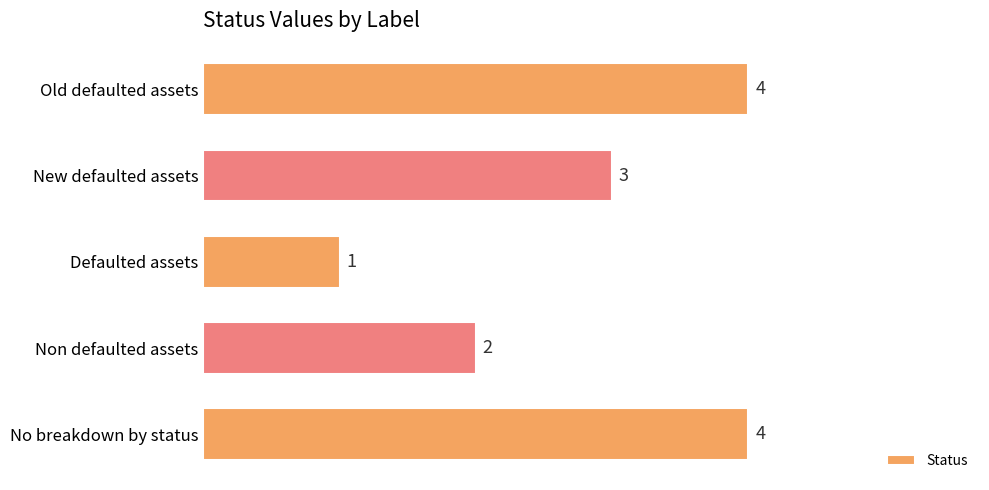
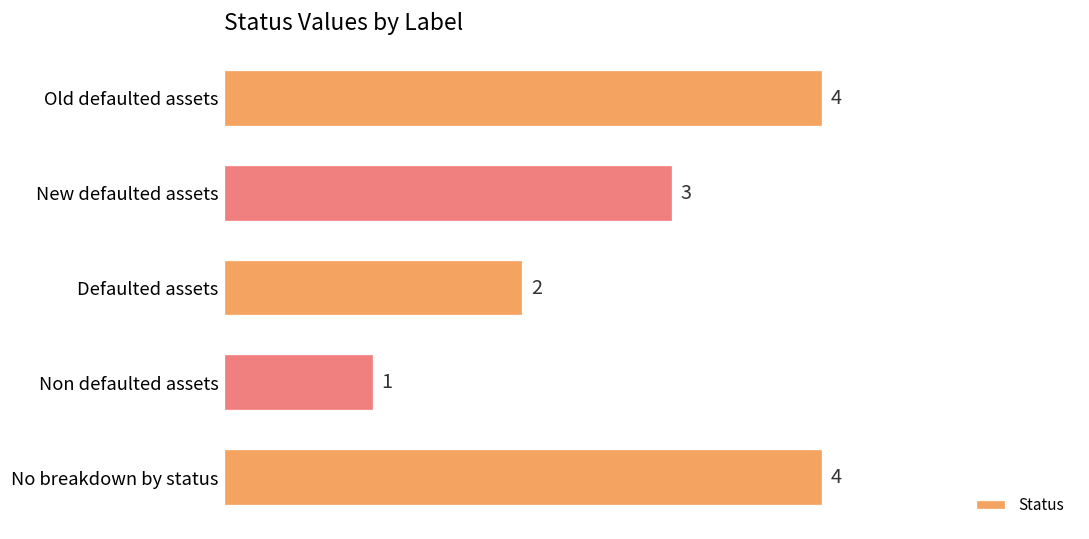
  {
    "Old defaulted assets": 4,
    "New defaulted assets": 3,
-   "Defaulted assets": 1,
-   "Non defaulted assets": 2,
+   "Defaulted assets": 2,
+   "Non defaulted assets": 1,
    "No breakdown by status": 4
  }
